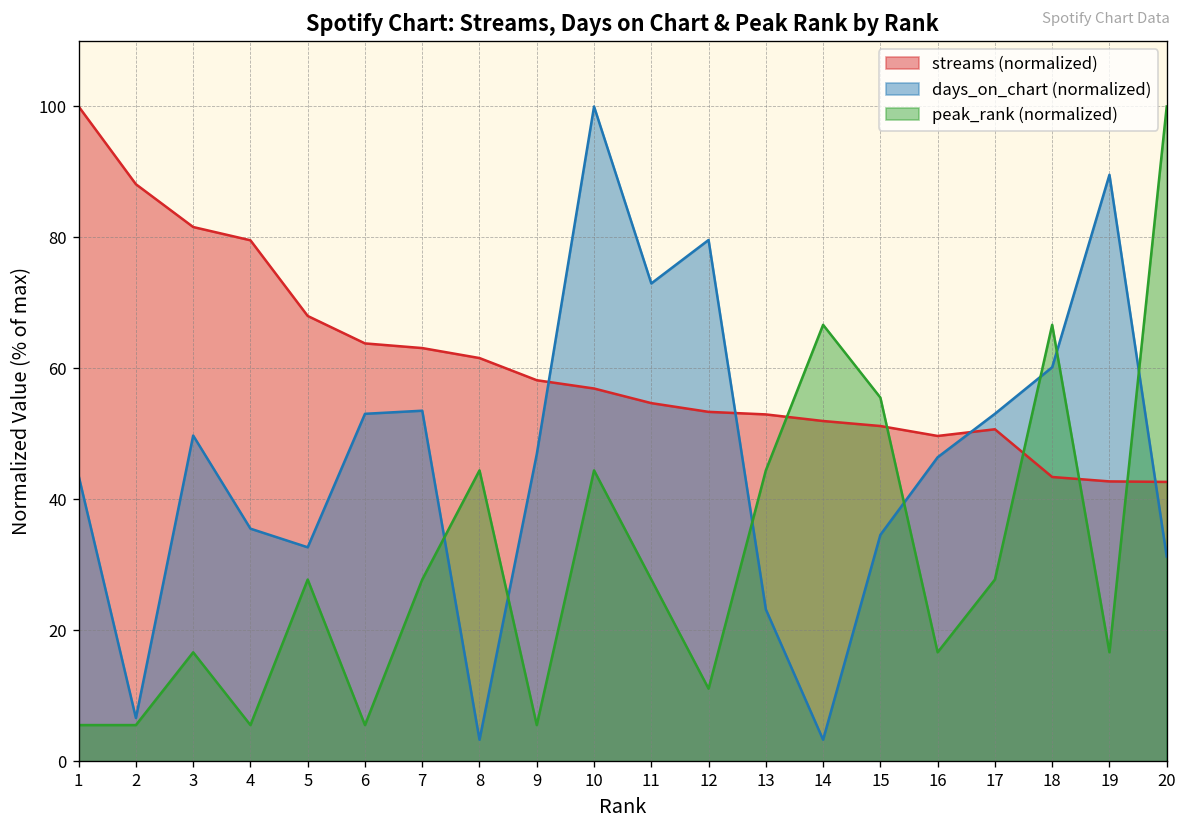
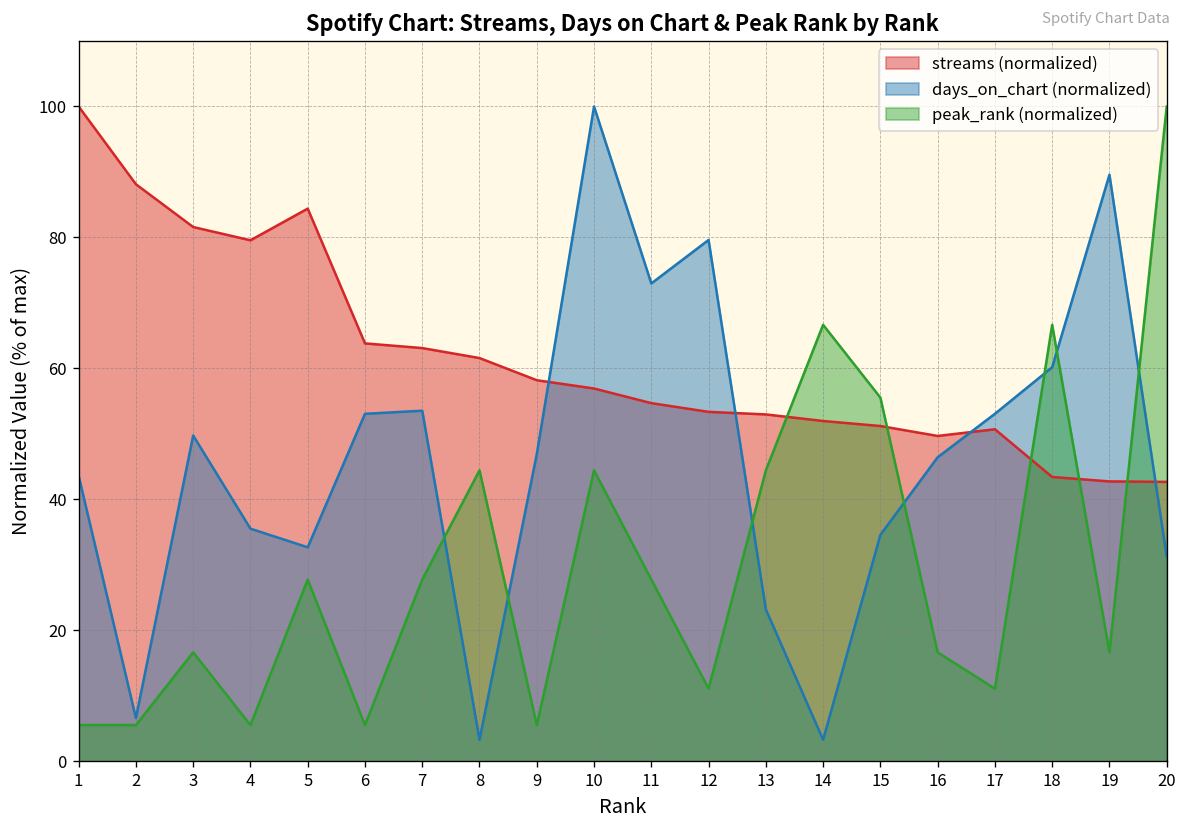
  {
    "streams (normalized)": {
      "1": 100,
      "2": 88,
      "3": 82,
      "4": 80,
-     "5": 68,
+     "5": 84,
      "6": 64,
      "7": 63,
      "8": 62,
      "9": 58,
      "10": 57,
      "11": 55,
      "12": 53,
      "13": 53,
      "14": 52,
      "15": 51,
      "16": 50,
      "17": 51,
      "18": 43,
      "19": 43,
      "20": 43
    },
    "days_on_chart (normalized)": {
      "1": 44,
      "2": 7,
      "3": 50,
      "4": 36,
      "5": 33,
      "6": 53,
      "7": 54,
      "8": 3,
      "9": 47,
      "10": 100,
      "11": 73,
      "12": 80,
      "13": 23,
      "14": 3,
      "15": 35,
      "16": 46,
      "17": 53,
      "18": 60,
      "19": 90,
      "20": 31
    },
    "peak_rank (normalized)": {
      "1": 6,
      "2": 6,
      "3": 17,
      "4": 6,
      "5": 28,
      "6": 6,
      "7": 28,
      "8": 44,
      "9": 6,
      "10": 44,
      "11": 28,
      "12": 11,
      "13": 44,
      "14": 67,
      "15": 56,
      "16": 17,
-     "17": 28,
+     "17": 11,
      "18": 67,
      "19": 17,
      "20": 100
    }
  }
